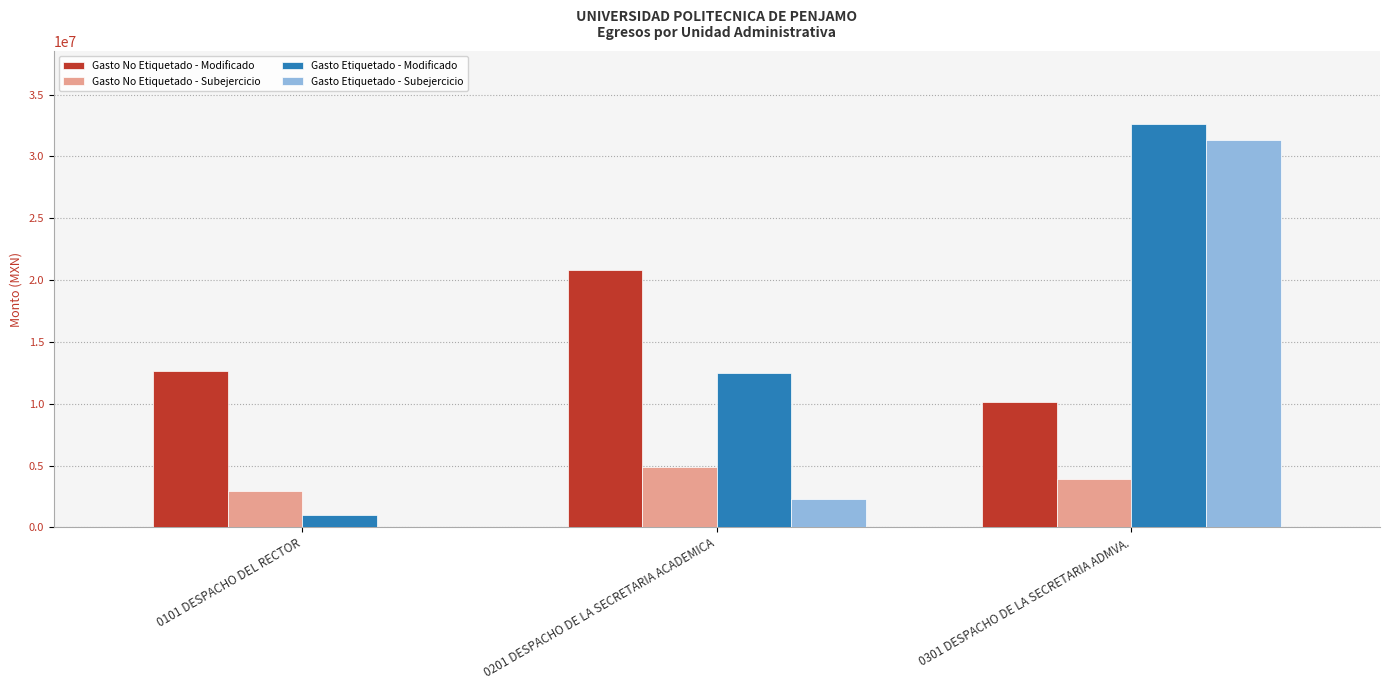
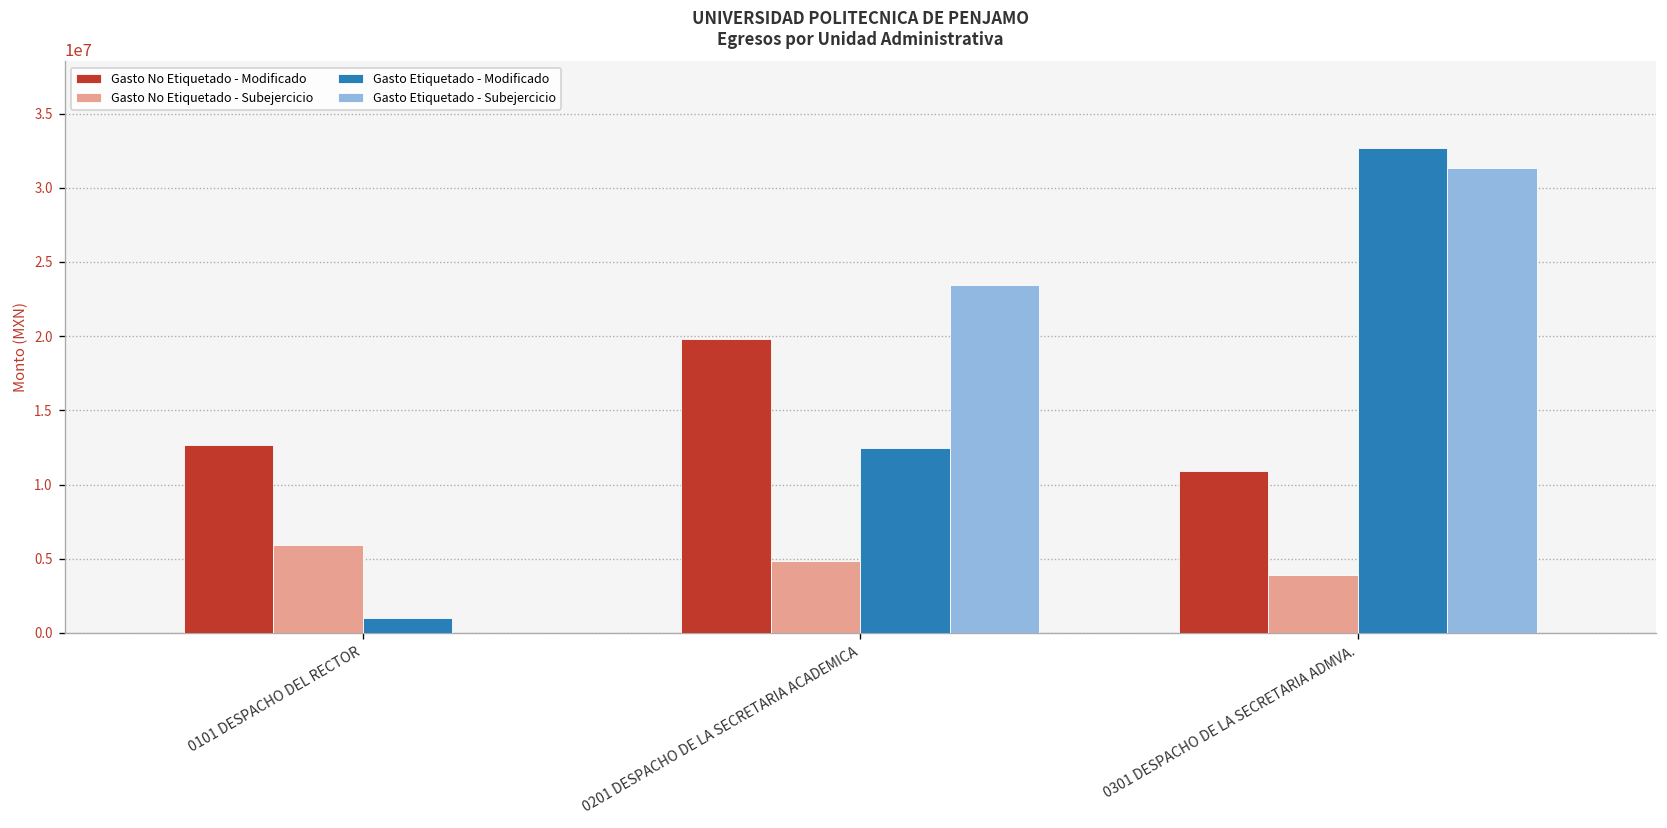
  {
    "Gasto No Etiquetado - Modificado": {
      "0101 DESPACHO DEL RECTOR": 12700000,
-     "0201 DESPACHO DE LA SECRETARIA ACADEMICA": 20800000,
-     "0301 DESPACHO DE LA SECRETARIA ADMVA.": 10200000
+     "0201 DESPACHO DE LA SECRETARIA ACADEMICA": 19800000,
+     "0301 DESPACHO DE LA SECRETARIA ADMVA.": 10900000
    },
    "Gasto No Etiquetado - Subejercicio": {
-     "0101 DESPACHO DEL RECTOR": 3000000,
+     "0101 DESPACHO DEL RECTOR": 5900000,
      "0201 DESPACHO DE LA SECRETARIA ACADEMICA": 4900000,
      "0301 DESPACHO DE LA SECRETARIA ADMVA.": 3900000
    },
    "Gasto Etiquetado - Modificado": {
      "0101 DESPACHO DEL RECTOR": 1000000,
      "0201 DESPACHO DE LA SECRETARIA ACADEMICA": 12500000,
      "0301 DESPACHO DE LA SECRETARIA ADMVA.": 32600000
    },
    "Gasto Etiquetado - Subejercicio": {
      "0101 DESPACHO DEL RECTOR": 0,
-     "0201 DESPACHO DE LA SECRETARIA ACADEMICA": 2300000,
+     "0201 DESPACHO DE LA SECRETARIA ACADEMICA": 23400000,
      "0301 DESPACHO DE LA SECRETARIA ADMVA.": 31300000
    }
  }
